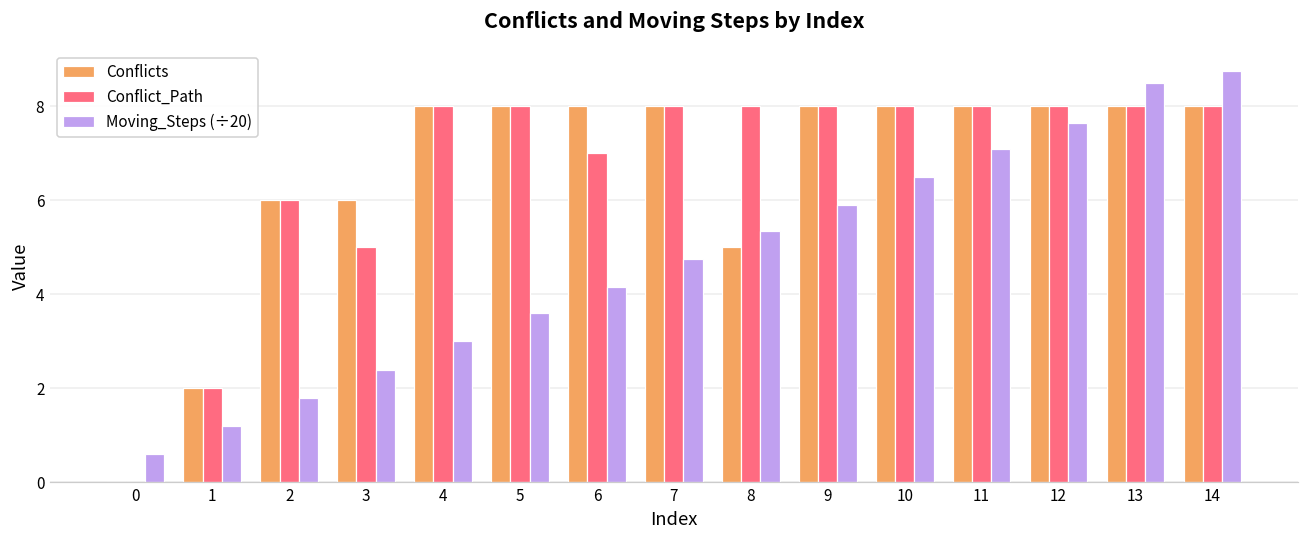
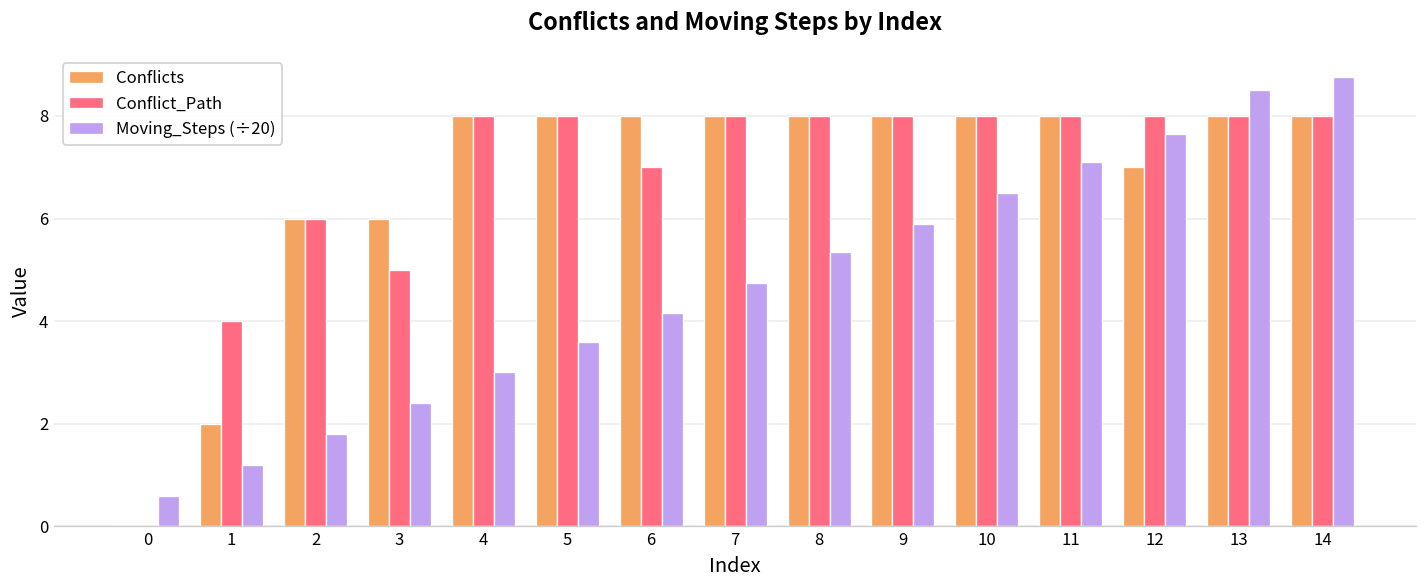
  {
    "Conflicts": {
      "0": 0,
      "1": 2,
      "2": 6,
      "3": 6,
      "4": 8,
      "5": 8,
      "6": 8,
      "7": 8,
-     "8": 5,
+     "8": 8,
      "9": 8,
      "10": 8,
      "11": 8,
-     "12": 8,
+     "12": 7,
      "13": 8,
      "14": 8
    },
    "Conflict_Path": {
      "0": 0,
-     "1": 2,
+     "1": 4,
      "2": 6,
      "3": 5,
      "4": 8,
      "5": 8,
      "6": 7,
      "7": 8,
      "8": 8,
      "9": 8,
      "10": 8,
      "11": 8,
      "12": 8,
      "13": 8,
      "14": 8
    },
    "Moving_Steps (÷20)": {
      "0": 0.6,
      "1": 1.2,
      "2": 1.8,
      "3": 2.4,
      "4": 3,
      "5": 3.6,
      "6": 4.2,
      "7": 4.8,
      "8": 5.4,
      "9": 5.9,
      "10": 6.5,
      "11": 7.1,
      "12": 7.7,
      "13": 8.5,
      "14": 8.8
    }
  }
